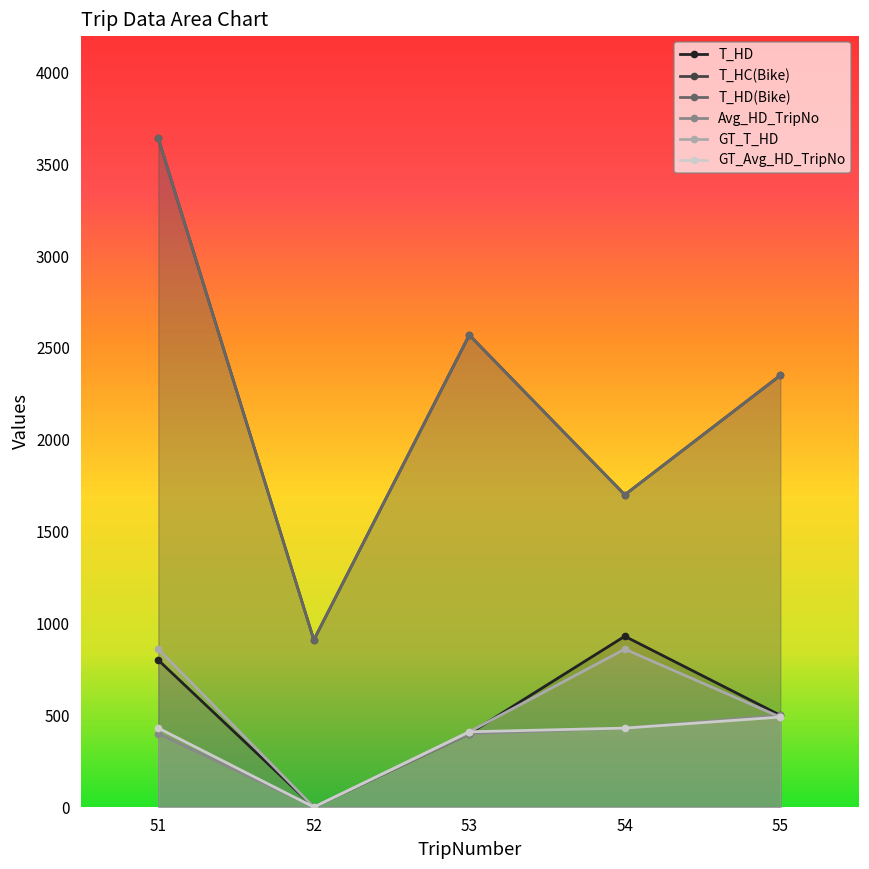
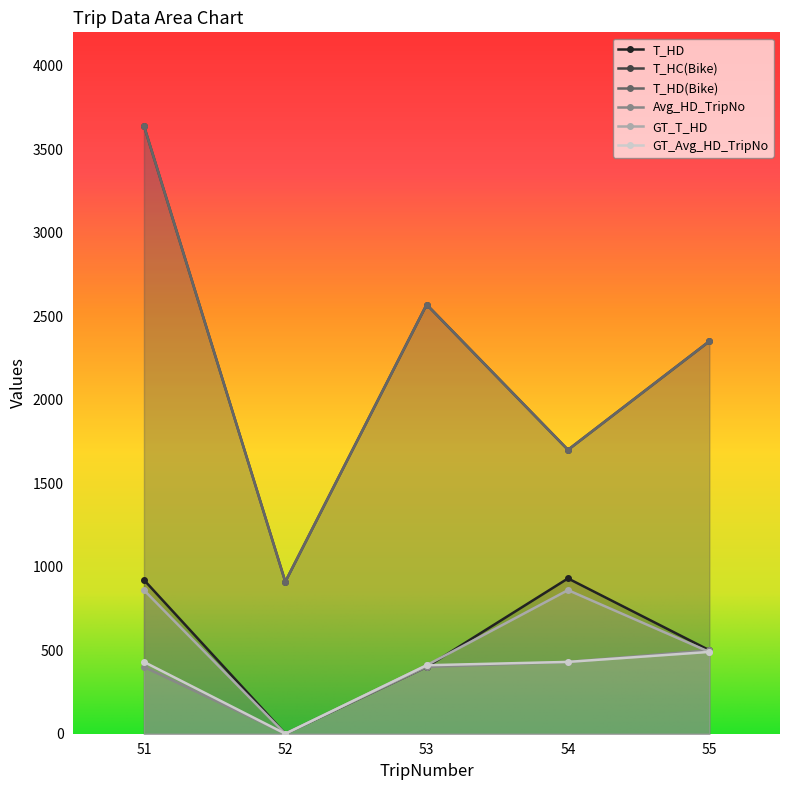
  {
    "T_HD": {
-     "51": 800,
+     "51": 920,
      "54": 930
    }
  }
